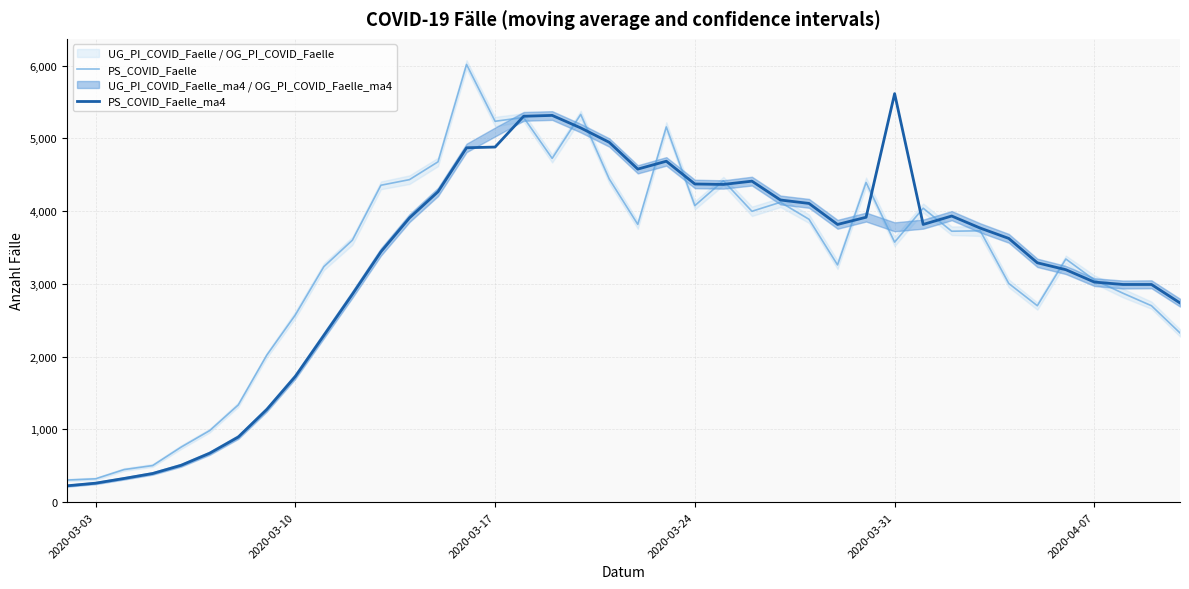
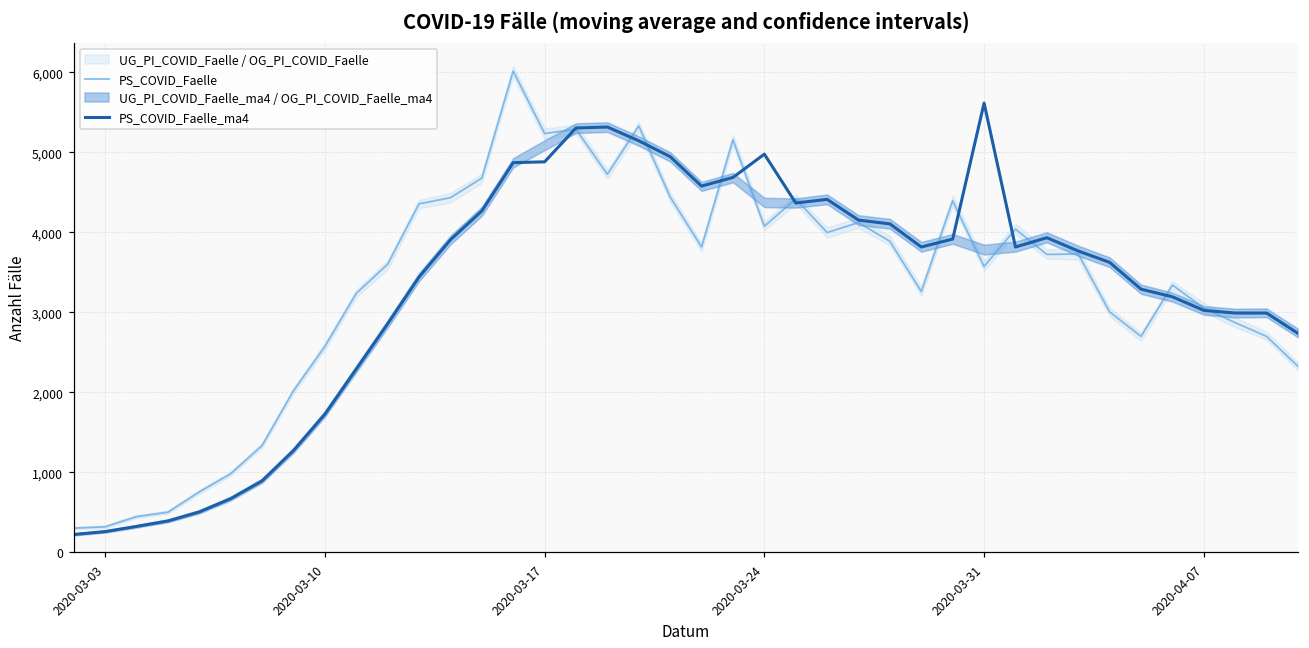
  {
    "PS_COVID_Faelle_ma4": {
      "2020-03-10": "1,700",
      "2020-03-17": "4,900",
-     "2020-03-24": "4,400",
+     "2020-03-24": "5,000",
      "2020-03-31": "5,600"
    }
  }
